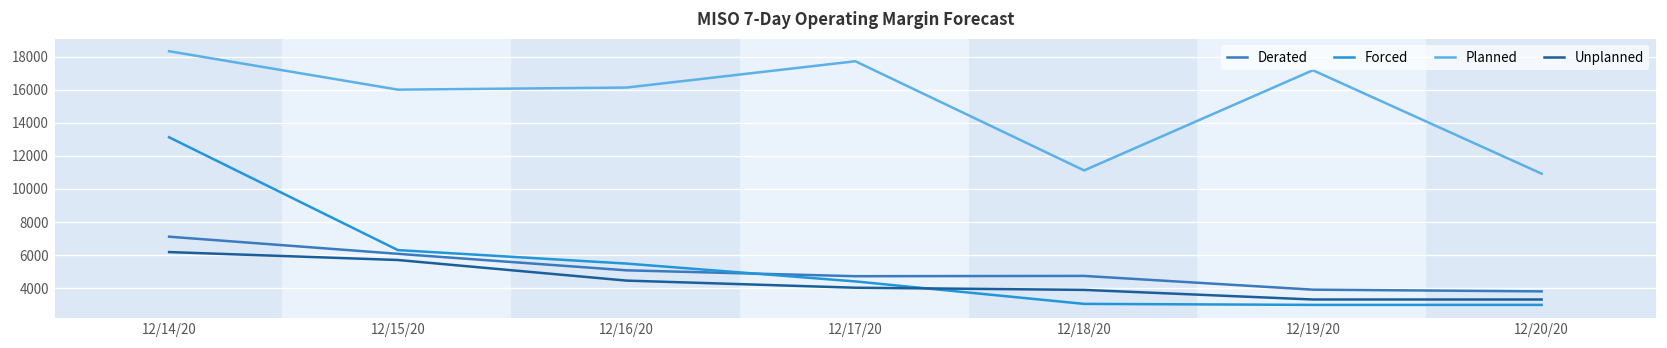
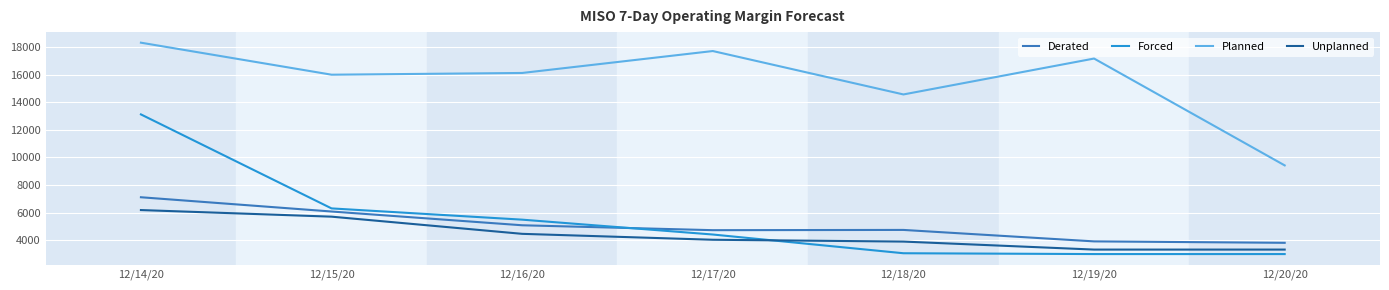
  {
    "Planned": {
      "12/14/20": 18300,
      "12/15/20": 16000,
      "12/16/20": 16100,
      "12/17/20": 17700,
-     "12/18/20": 11100,
+     "12/18/20": 14600,
      "12/19/20": 17200,
-     "12/20/20": 10900
+     "12/20/20": 9400
    }
  }
